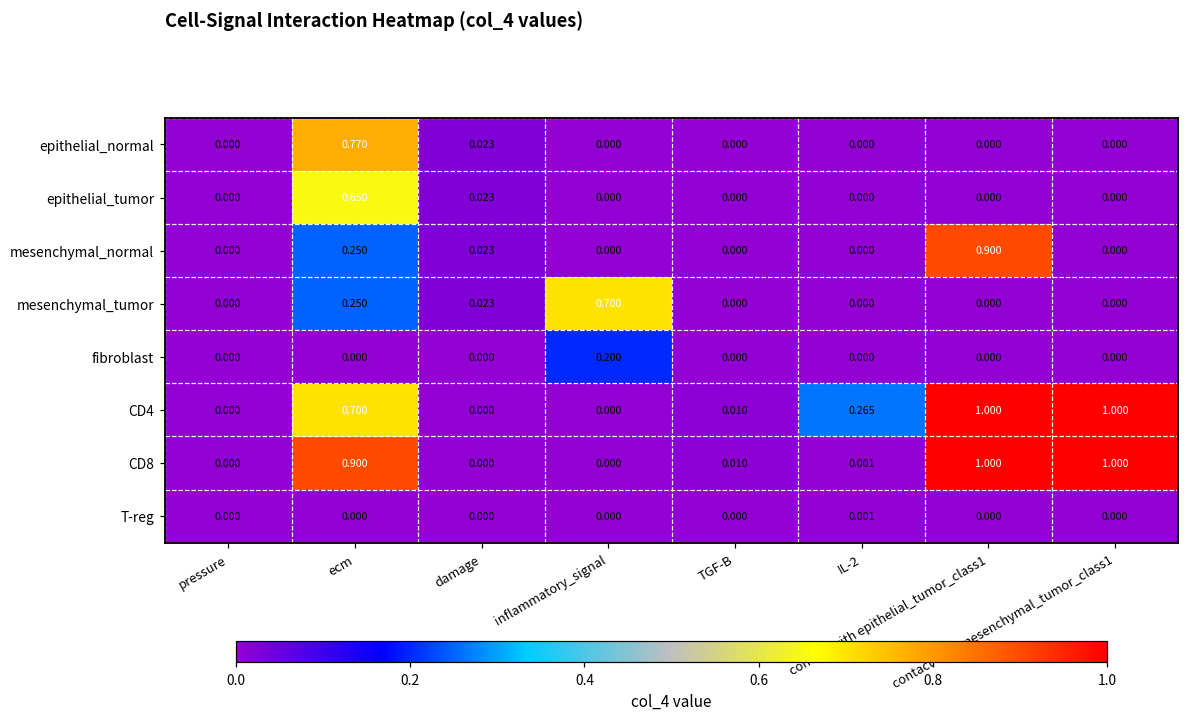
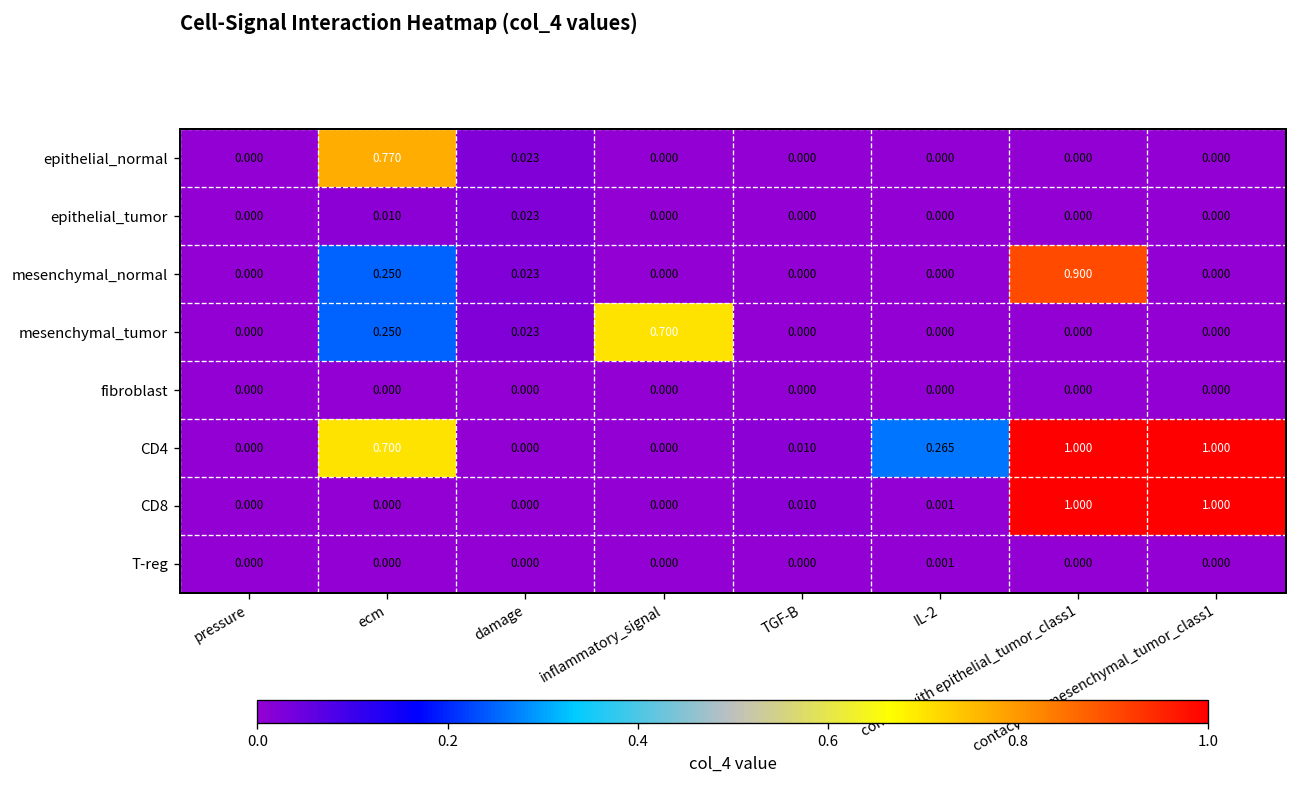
  {
    "epithelial_normal": {
      "pressure": 0.000,
      "ecm": 0.770,
      "damage": 0.023,
      "inflammatory_signal": 0.000,
      "TGF-B": 0.000,
      "IL-2": 0.000,
      "contact with epithelial_tumor_class1": 0.000,
      "contact with mesenchymal_tumor_class1": 0.000
    },
    "epithelial_tumor": {
      "pressure": 0.000,
-     "ecm": 0.650,
+     "ecm": 0.010,
      "damage": 0.023,
      "inflammatory_signal": 0.000,
      "TGF-B": 0.000,
      "IL-2": 0.000,
      "contact with epithelial_tumor_class1": 0.000,
      "contact with mesenchymal_tumor_class1": 0.000
    },
    "mesenchymal_normal": {
      "pressure": 0.000,
      "ecm": 0.250,
      "damage": 0.023,
      "inflammatory_signal": 0.000,
      "TGF-B": 0.000,
      "IL-2": 0.000,
      "contact with epithelial_tumor_class1": 0.900,
      "contact with mesenchymal_tumor_class1": 0.000
    },
    "mesenchymal_tumor": {
      "pressure": 0.000,
      "ecm": 0.250,
      "damage": 0.023,
      "inflammatory_signal": 0.700,
      "TGF-B": 0.000,
      "IL-2": 0.000,
      "contact with epithelial_tumor_class1": 0.000,
      "contact with mesenchymal_tumor_class1": 0.000
    },
    "fibroblast": {
      "pressure": 0.000,
      "ecm": 0.000,
      "damage": 0.000,
-     "inflammatory_signal": 0.200,
+     "inflammatory_signal": 0.000,
      "TGF-B": 0.000,
      "IL-2": 0.000,
      "contact with epithelial_tumor_class1": 0.000,
      "contact with mesenchymal_tumor_class1": 0.000
    },
    "CD4": {
      "pressure": 0.000,
      "ecm": 0.700,
      "damage": 0.000,
      "inflammatory_signal": 0.000,
      "TGF-B": 0.010,
      "IL-2": 0.265,
      "contact with epithelial_tumor_class1": 1.000,
      "contact with mesenchymal_tumor_class1": 1.000
    },
    "CD8": {
      "pressure": 0.000,
-     "ecm": 0.900,
+     "ecm": 0.000,
      "damage": 0.000,
      "inflammatory_signal": 0.000,
      "TGF-B": 0.010,
      "IL-2": 0.001,
      "contact with epithelial_tumor_class1": 1.000,
      "contact with mesenchymal_tumor_class1": 1.000
    },
    "T-reg": {
      "pressure": 0.000,
      "ecm": 0.000,
      "damage": 0.000,
      "inflammatory_signal": 0.000,
      "TGF-B": 0.000,
      "IL-2": 0.001,
      "contact with epithelial_tumor_class1": 0.000,
      "contact with mesenchymal_tumor_class1": 0.000
    }
  }
